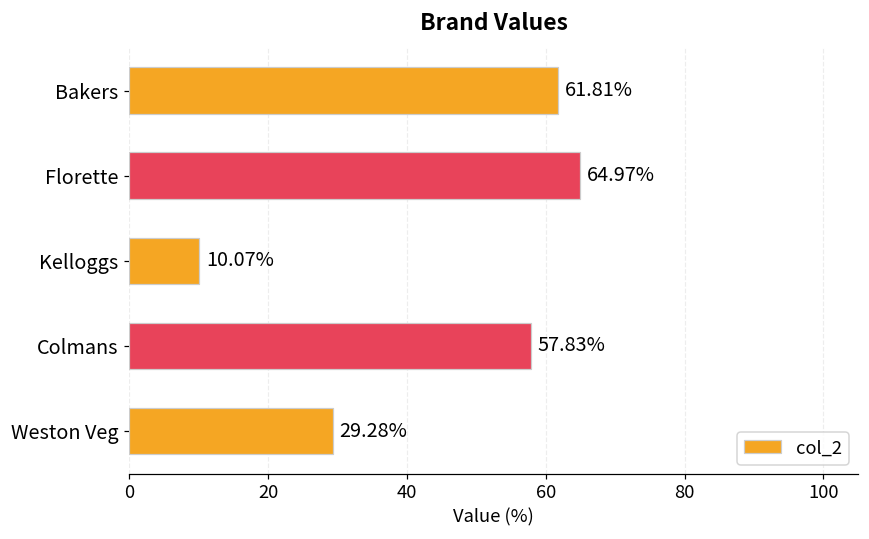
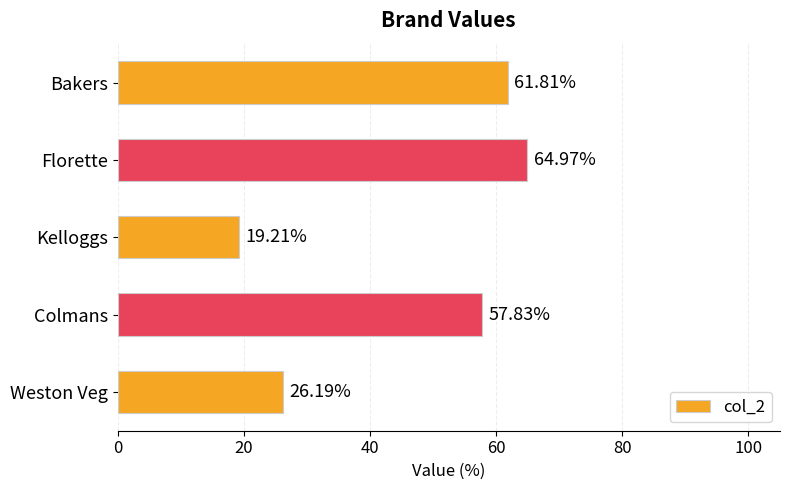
  {
    "Bakers": "61.81%",
    "Florette": "64.97%",
-   "Kelloggs": "10.07%",
+   "Kelloggs": "19.21%",
    "Colmans": "57.83%",
-   "Weston Veg": "29.28%"
+   "Weston Veg": "26.19%"
  }
